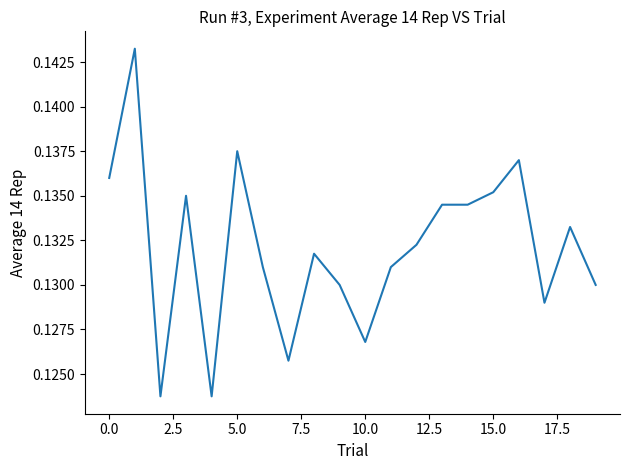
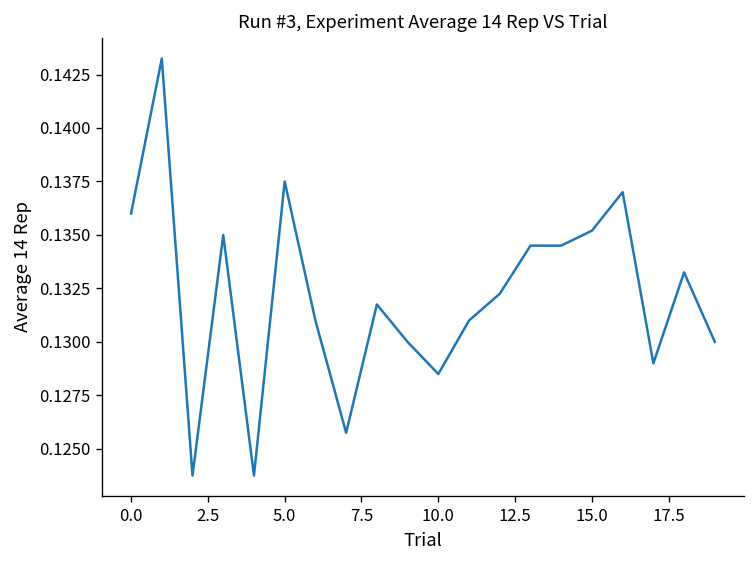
  {
    "0.0": 0.1360,
    "5.0": 0.1375,
-   "10.0": 0.1268,
+   "10.0": 0.1285,
    "15.0": 0.1352
  }
